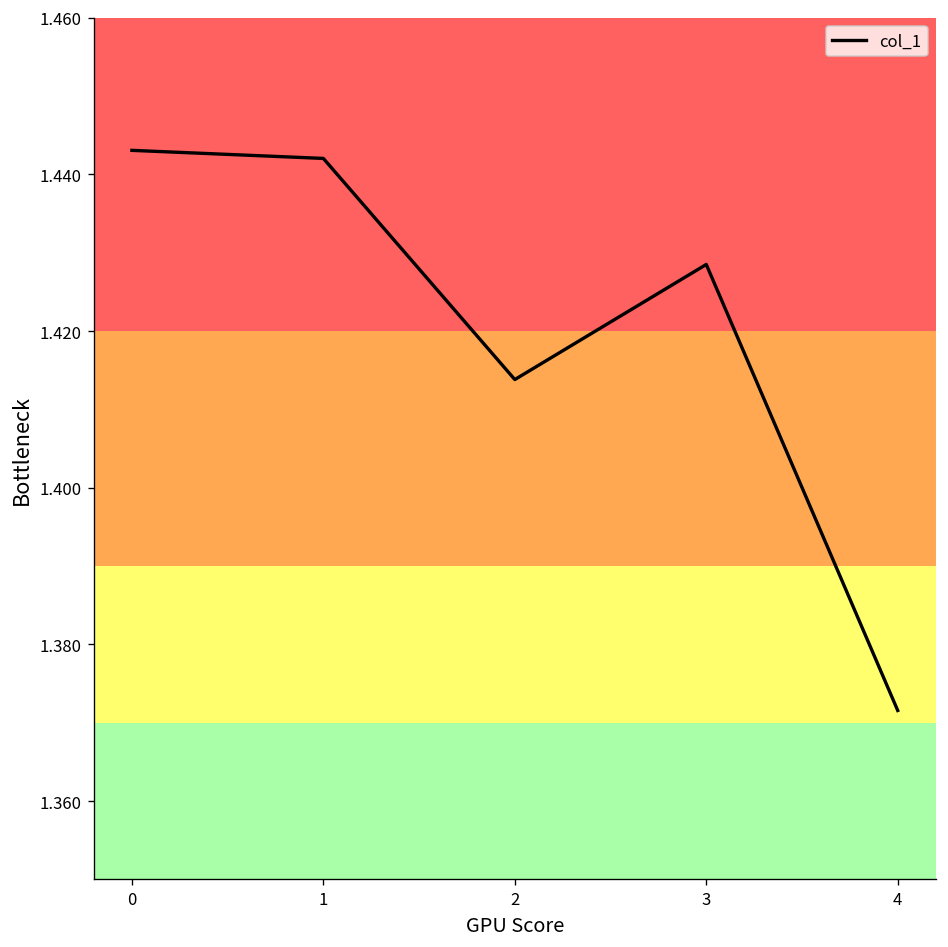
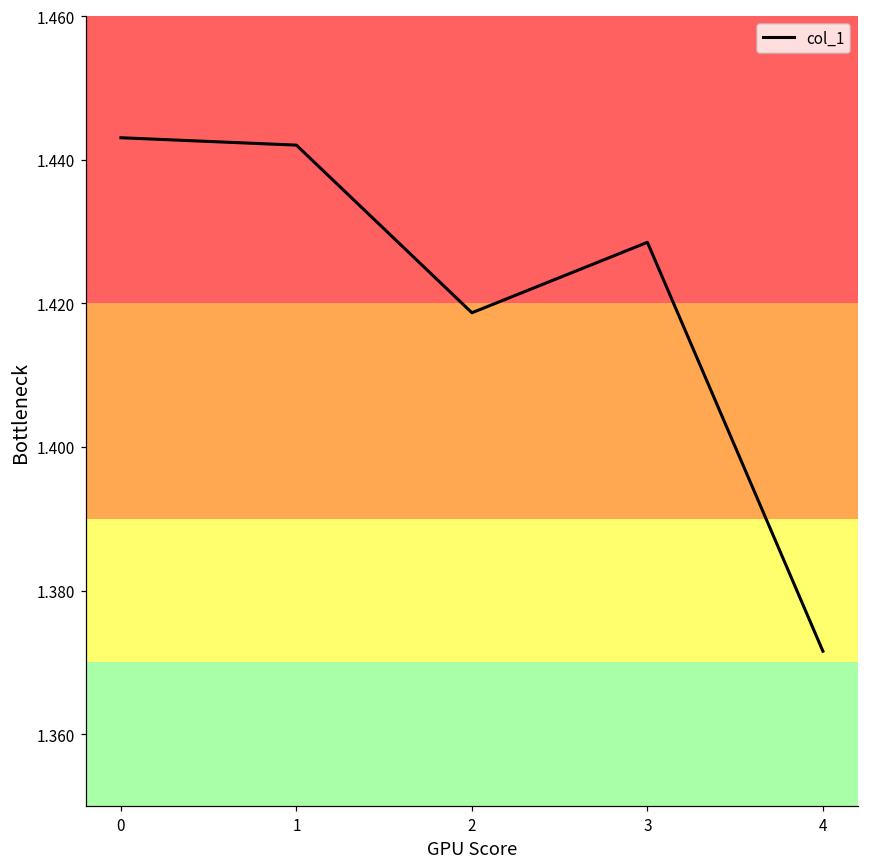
  {
    "0": 1.443,
    "1": 1.442,
-   "2": 1.414,
+   "2": 1.419,
    "3": 1.428,
    "4": 1.372
  }
